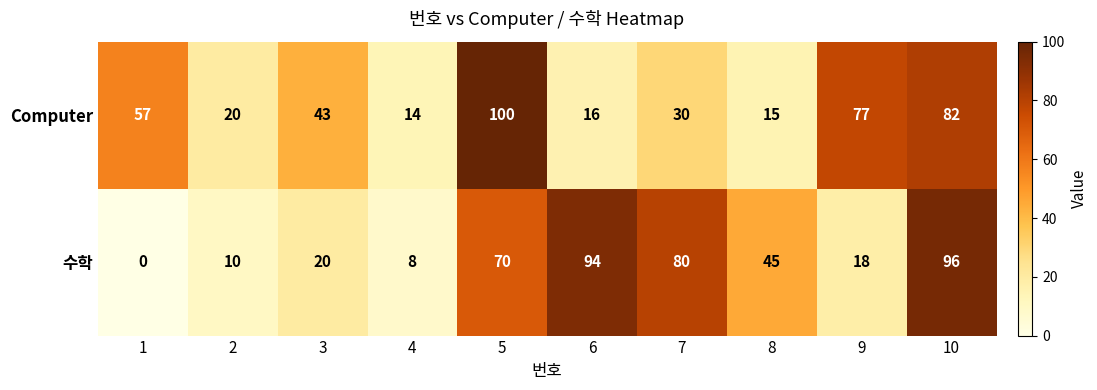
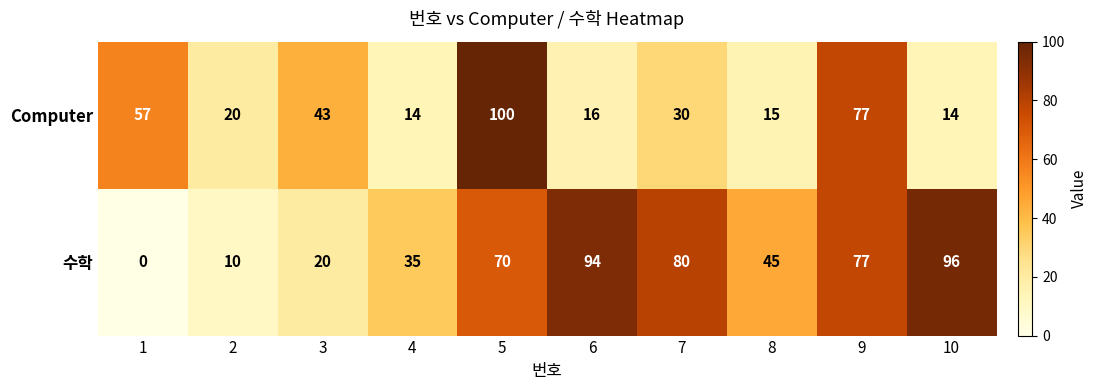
  {
    "Computer": {
      "1": 57,
      "2": 20,
      "3": 43,
      "4": 14,
      "5": 100,
      "6": 16,
      "7": 30,
      "8": 15,
      "9": 77,
-     "10": 82
+     "10": 14
    },
    "수학": {
      "1": 0,
      "2": 10,
      "3": 20,
-     "4": 8,
+     "4": 35,
      "5": 70,
      "6": 94,
      "7": 80,
      "8": 45,
-     "9": 18,
+     "9": 77,
      "10": 96
    }
  }
